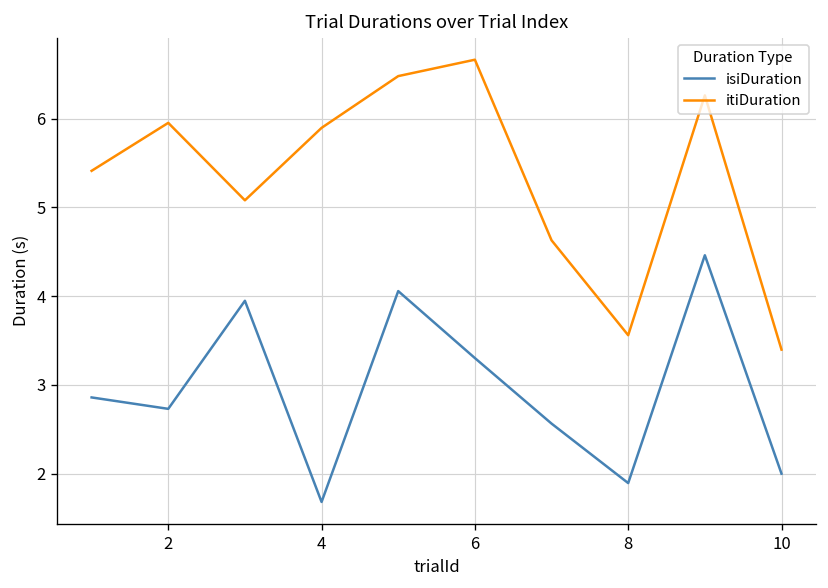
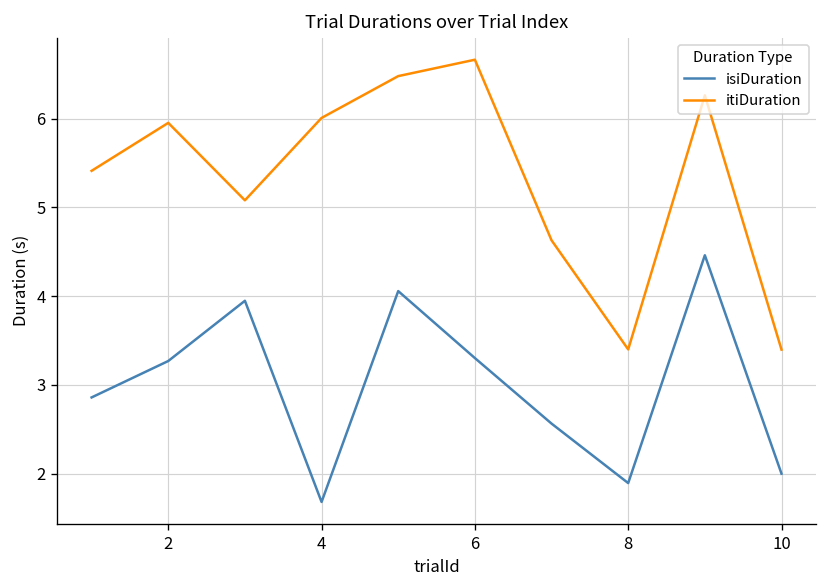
  {
    "isiDuration": {
-     "2": 2.7,
+     "2": 3.3,
      "4": 1.7,
      "6": 3.3,
      "8": 1.9,
      "10": 2.0
    },
    "itiDuration": {
      "2": 6.0,
-     "4": 5.9,
+     "4": 6.0,
      "6": 6.7,
-     "8": 3.6,
+     "8": 3.4,
      "10": 3.4
    }
  }
